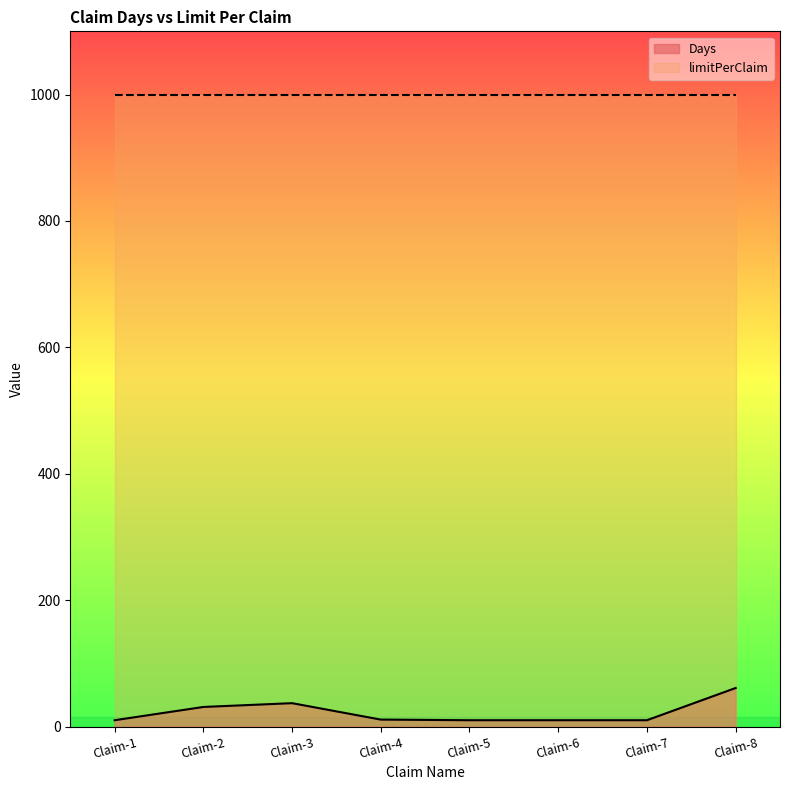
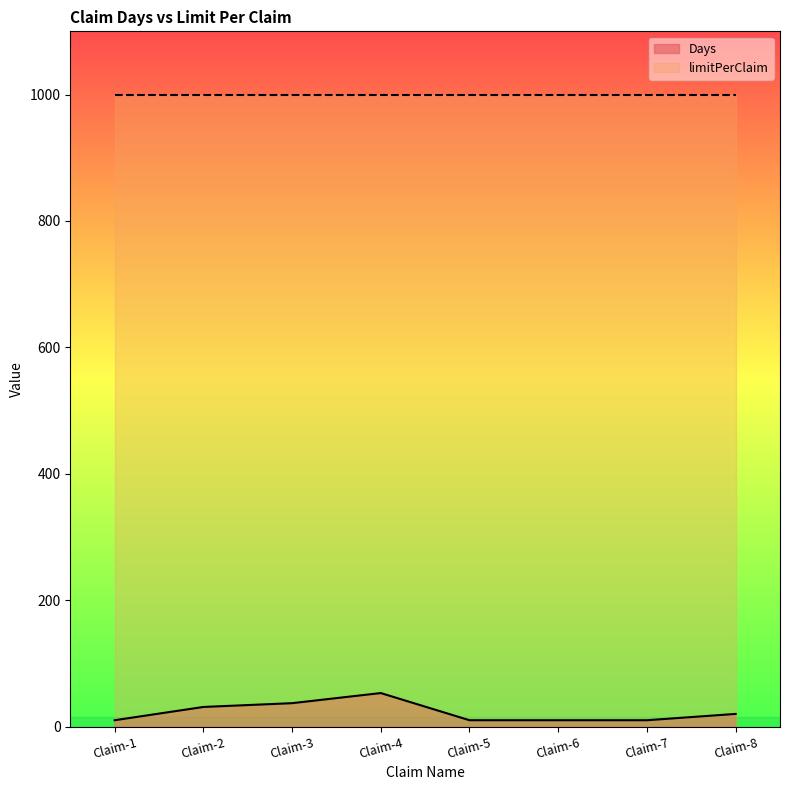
  {
    "Days": {
      "Claim-1": 10,
      "Claim-2": 30,
      "Claim-3": 40,
-     "Claim-4": 10,
+     "Claim-4": 50,
      "Claim-5": 10,
      "Claim-6": 10,
      "Claim-7": 10,
-     "Claim-8": 60
+     "Claim-8": 20
    },
    "limitPerClaim": {
      "Claim-1": 1000,
      "Claim-2": 1000,
      "Claim-3": 1000,
      "Claim-4": 1000,
      "Claim-5": 1000,
      "Claim-6": 1000,
      "Claim-7": 1000,
      "Claim-8": 1000
    }
  }
